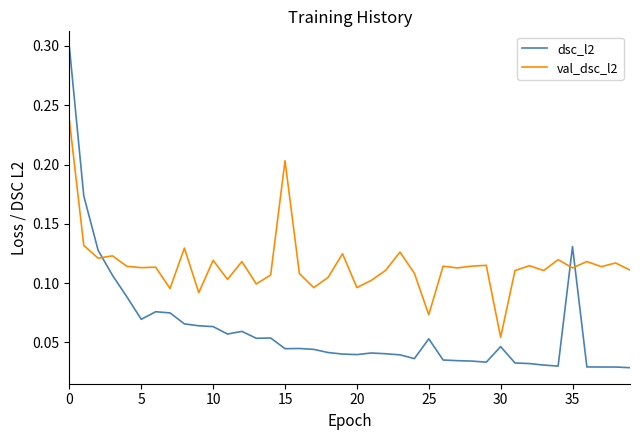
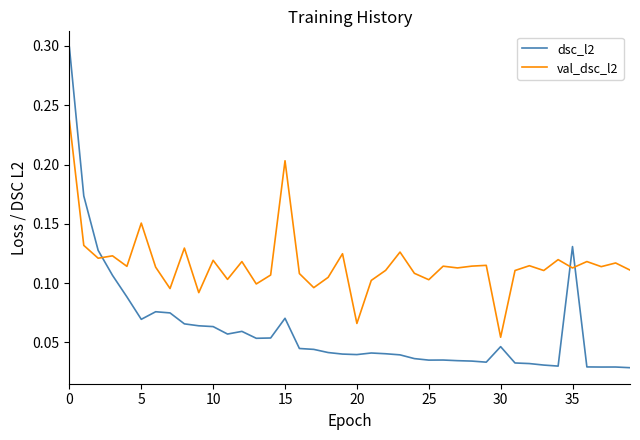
  {
    "dsc_l2": {
      "0": 0.299,
      "5": 0.069,
      "10": 0.063,
-     "15": 0.045,
+     "15": 0.070,
      "20": 0.040,
-     "25": 0.053,
+     "25": 0.035,
      "30": 0.046,
      "35": 0.131
    },
    "val_dsc_l2": {
      "0": 0.237,
-     "5": 0.113,
+     "5": 0.151,
      "10": 0.119,
      "15": 0.203,
-     "20": 0.096,
-     "25": 0.073,
+     "20": 0.066,
+     "25": 0.103,
      "30": 0.054,
      "35": 0.113
    }
  }
